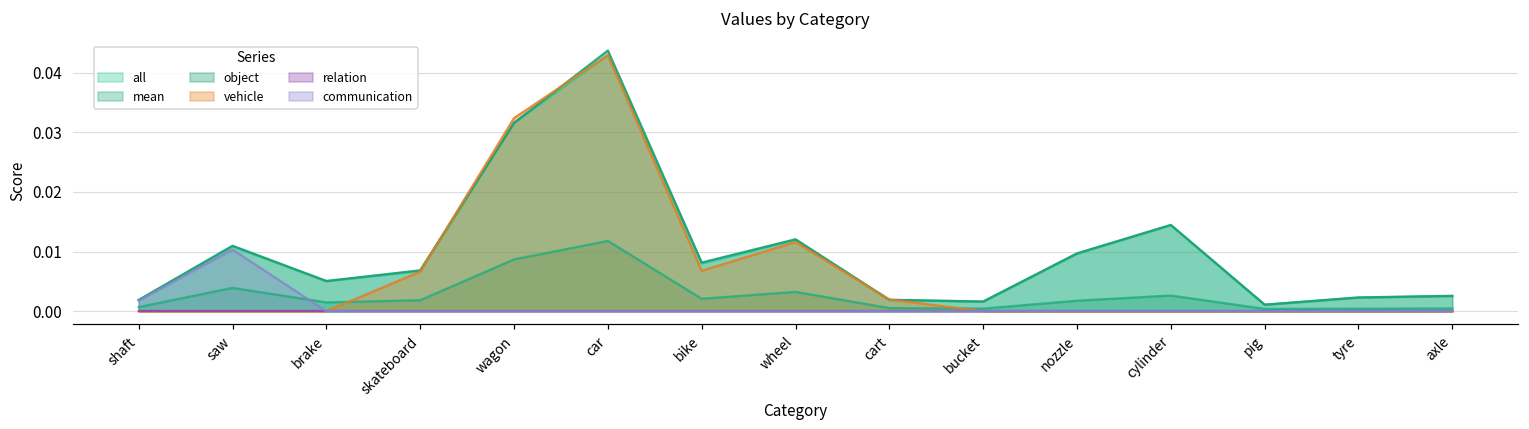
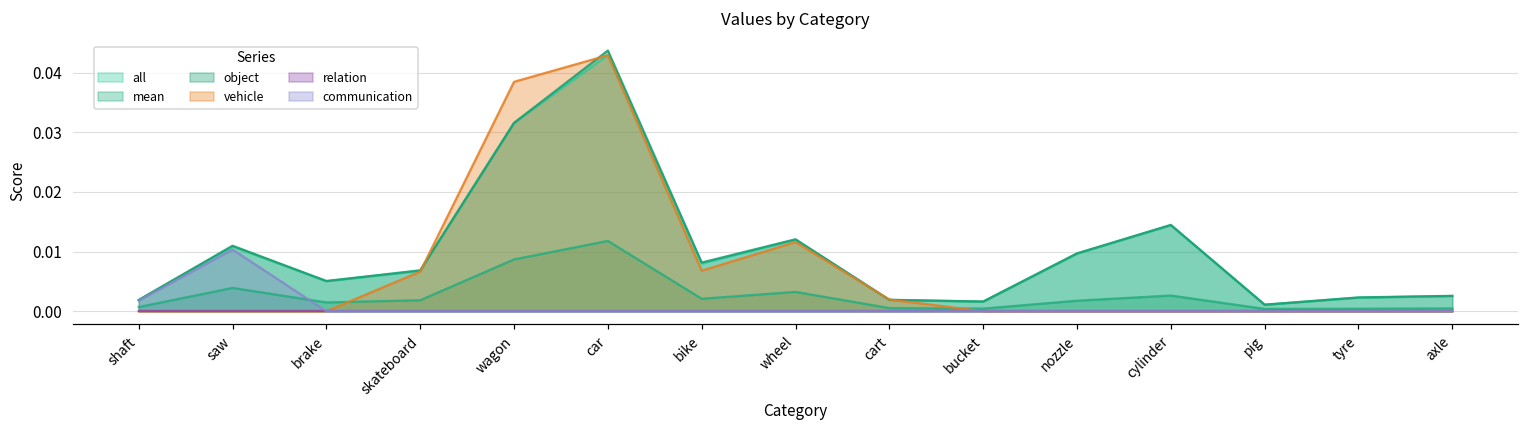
  {
    "vehicle": {
-     "wagon": 0.032,
+     "wagon": 0.038,
      "bike": 0.007
    }
  }
